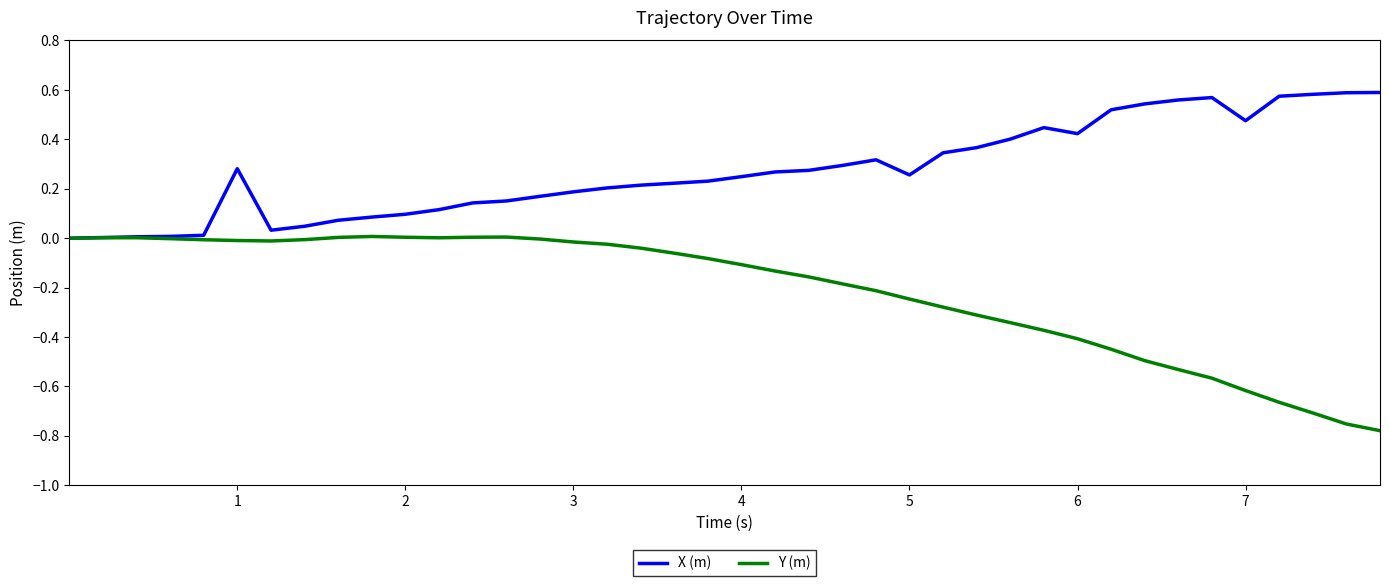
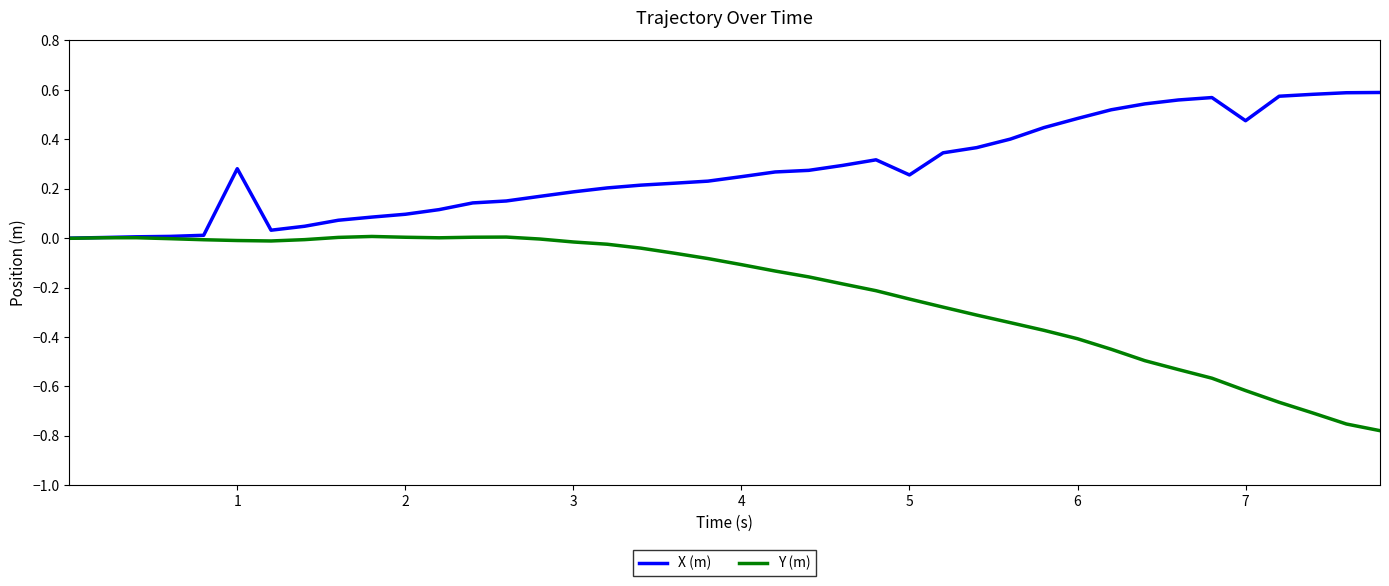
  {
    "X (m)": {
      "1": 0.28,
      "2": 0.10,
      "3": 0.19,
      "4": 0.25,
      "5": 0.26,
-     "6": 0.42,
+     "6": 0.48,
      "7": 0.48
    },
    "Y (m)": {
      "1": -0.01,
      "2": 0.00,
      "3": -0.02,
      "4": -0.11,
      "5": -0.25,
      "6": -0.41,
      "7": -0.62
    }
  }
